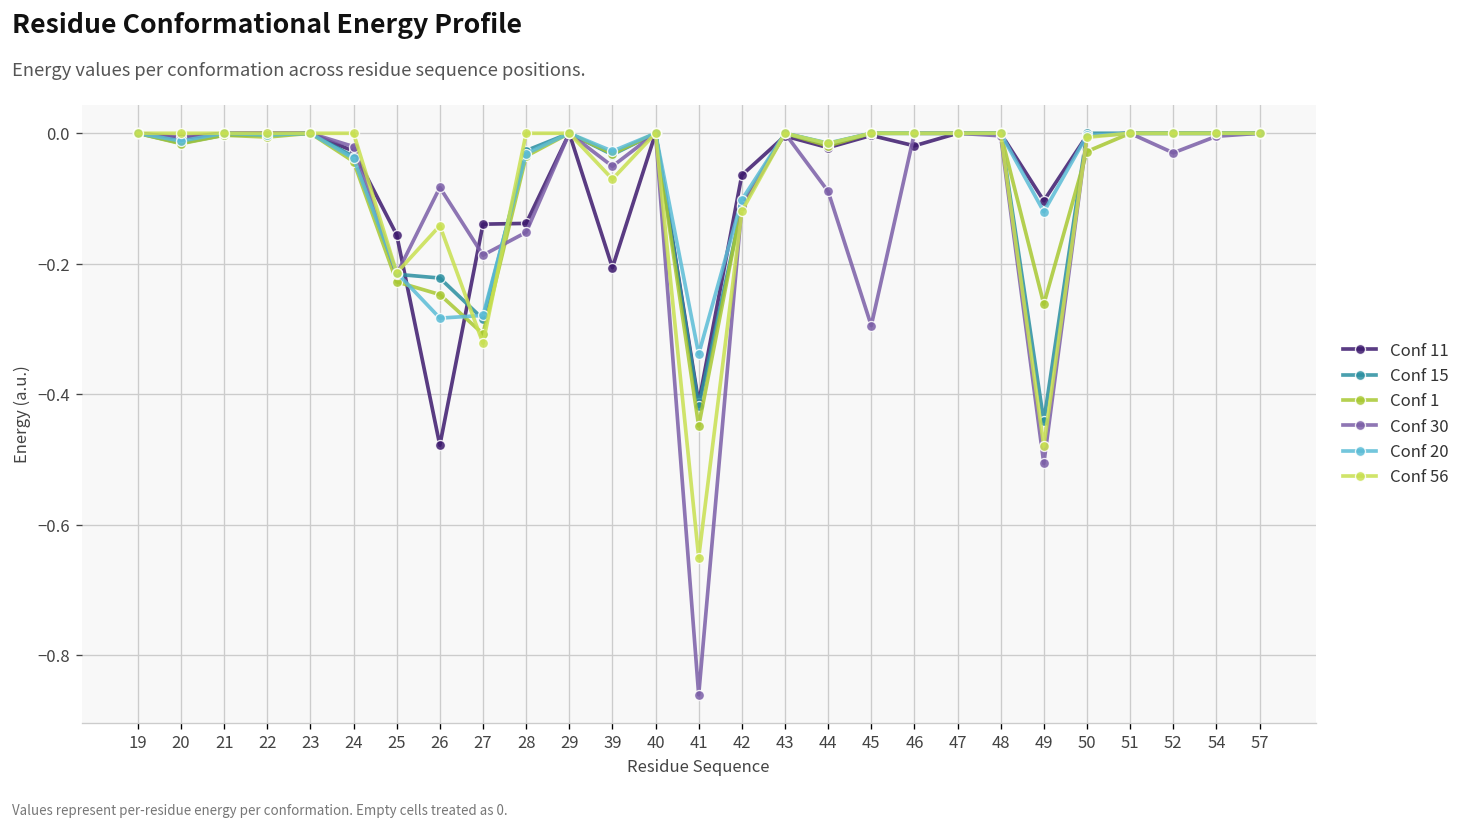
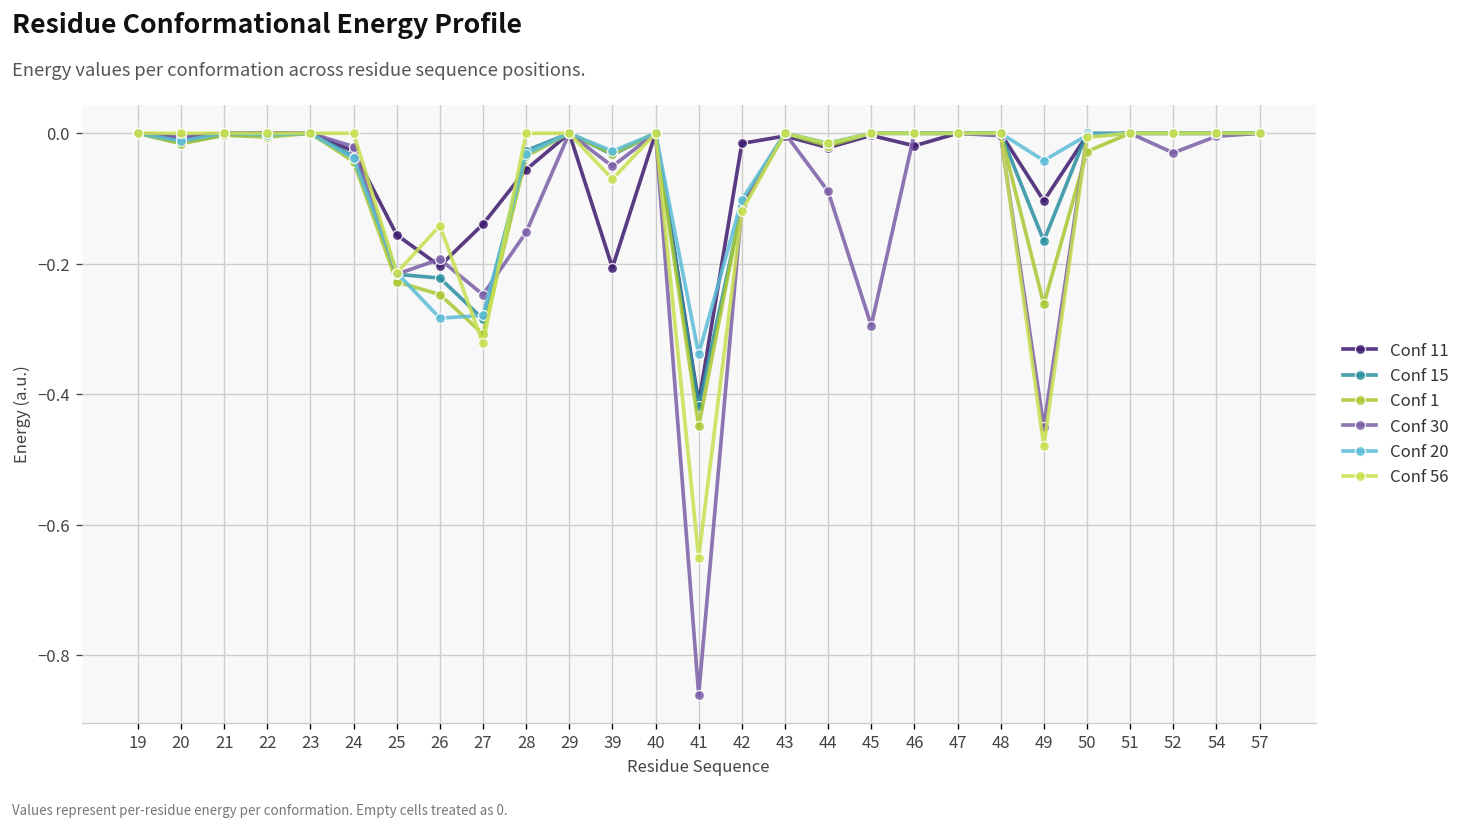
  {
    "Conf 11": {
      "24": -0.03,
      "25": -0.16,
-     "26": -0.48,
+     "26": -0.20,
      "27": -0.14,
-     "28": -0.14,
+     "28": -0.06,
      "39": -0.21,
      "41": -0.41,
-     "42": -0.06,
+     "42": -0.02,
      "46": -0.02,
      "49": -0.10
    },
    "Conf 15": {
      "26": -0.22,
      "27": -0.28,
      "28": -0.03,
      "41": -0.42,
-     "49": -0.44
+     "49": -0.16
    },
    "Conf 30": {
      "24": -0.02,
-     "26": -0.08,
-     "27": -0.19,
+     "26": -0.19,
+     "27": -0.25,
      "28": -0.15,
      "39": -0.05,
      "41": -0.86,
      "44": -0.09,
      "45": -0.29,
-     "49": -0.51,
+     "49": -0.45,
      "52": -0.03
    },
    "Conf 20": {
      "26": -0.28,
      "27": -0.28,
      "41": -0.34,
      "42": -0.10,
-     "49": -0.12
+     "49": -0.04
    }
  }
